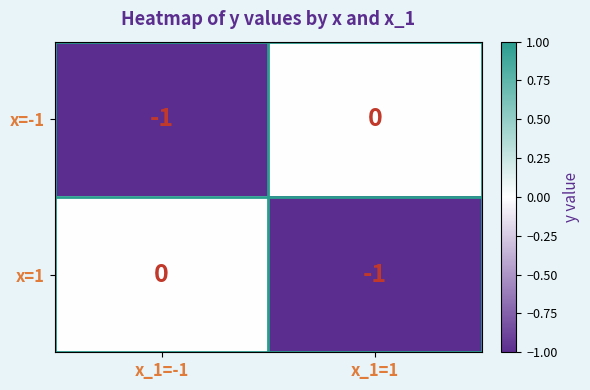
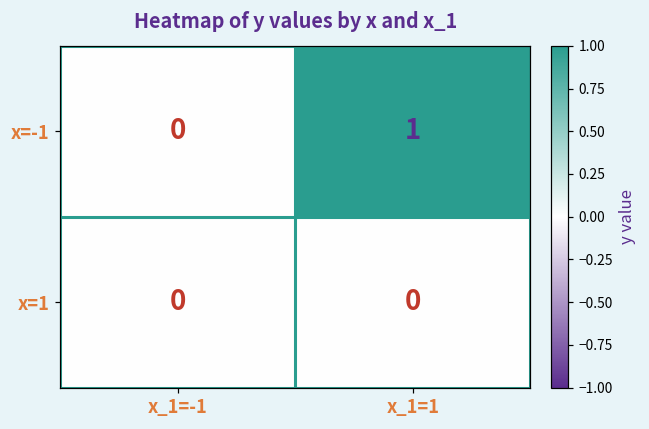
  {
    "x=-1": {
-     "x_1=-1": -1,
-     "x_1=1": 0
+     "x_1=-1": 0,
+     "x_1=1": 1
    },
    "x=1": {
      "x_1=-1": 0,
-     "x_1=1": -1
+     "x_1=1": 0
    }
  }
